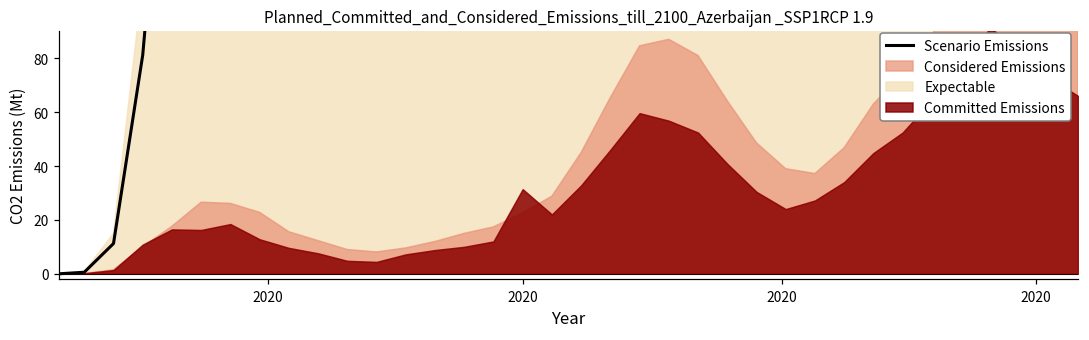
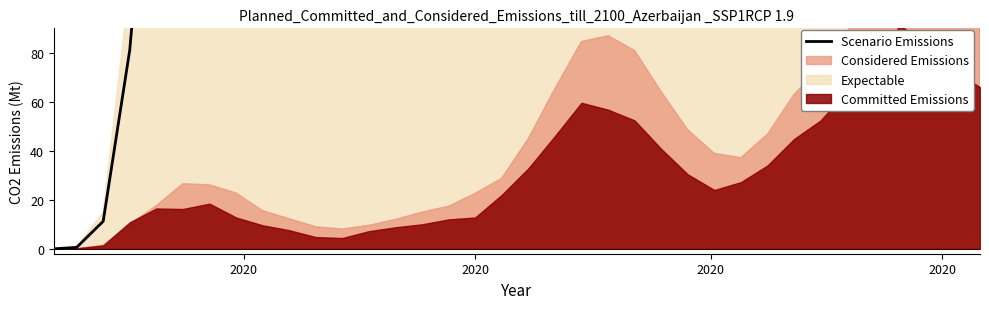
  {
    "Considered Emissions": {
      "2020": 23
    },
    "Committed Emissions": {
-     "2020": 31
+     "2020": 13
    }
  }
